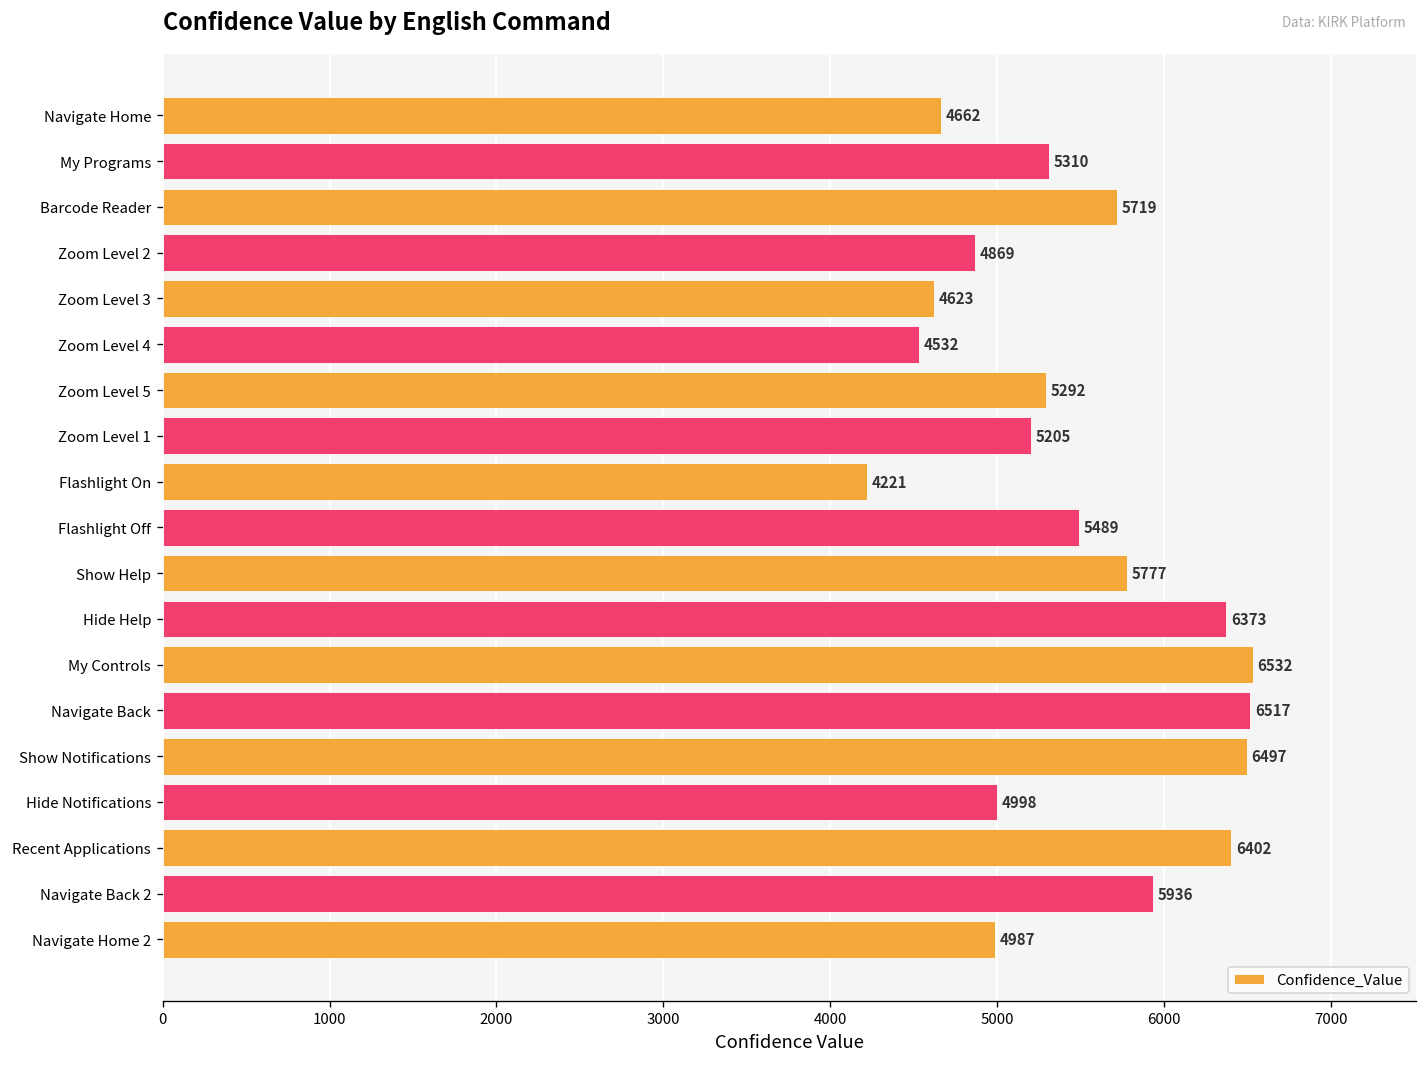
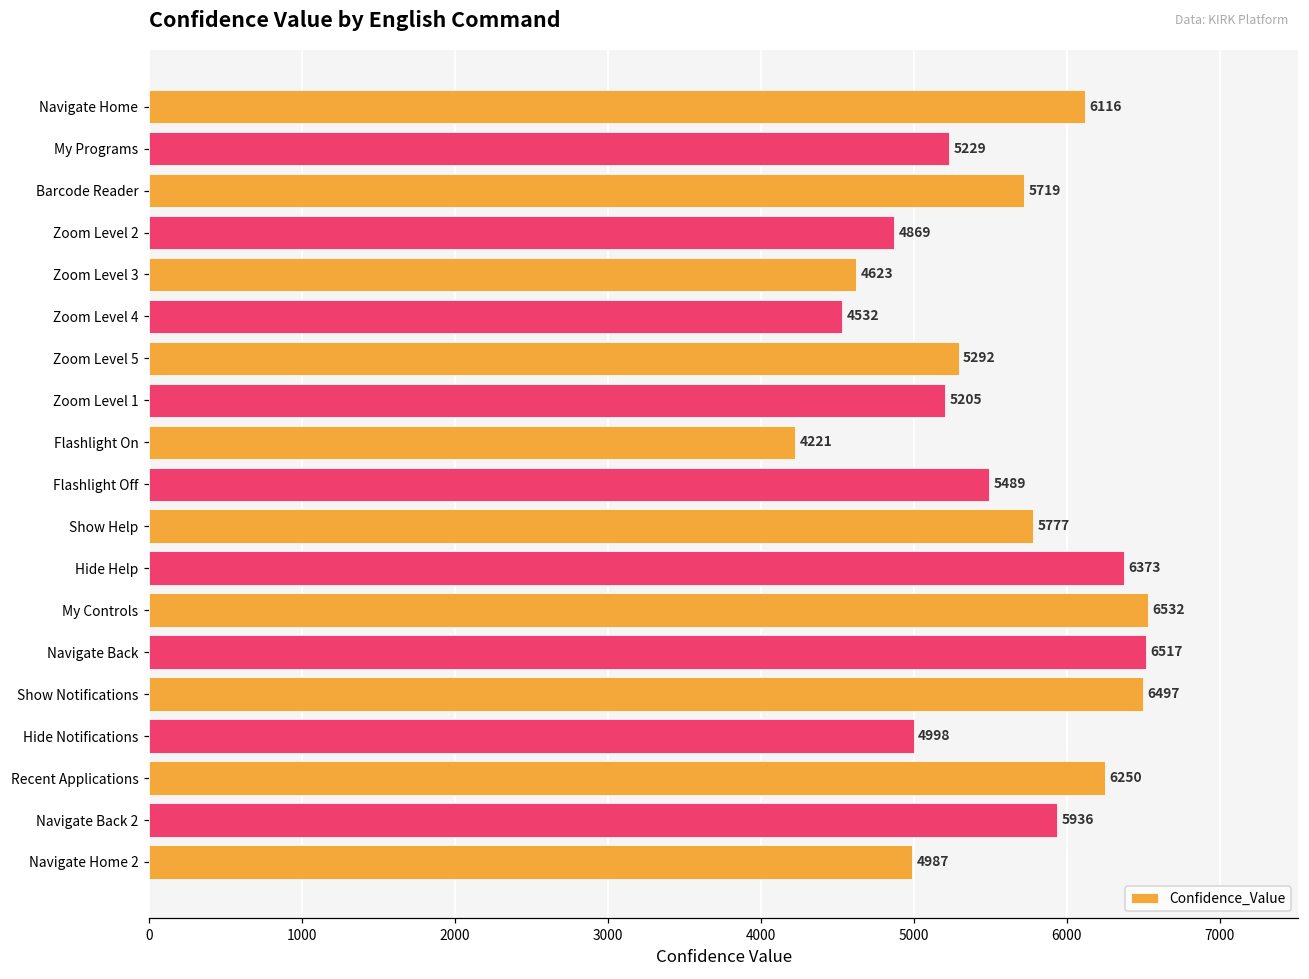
  {
-   "Navigate Home": 4662,
-   "My Programs": 5310,
+   "Navigate Home": 6116,
+   "My Programs": 5229,
    "Barcode Reader": 5719,
    "Zoom Level 2": 4869,
    "Zoom Level 3": 4623,
    "Zoom Level 4": 4532,
    "Zoom Level 5": 5292,
    "Zoom Level 1": 5205,
    "Flashlight On": 4221,
    "Flashlight Off": 5489,
    "Show Help": 5777,
    "Hide Help": 6373,
    "My Controls": 6532,
    "Navigate Back": 6517,
    "Show Notifications": 6497,
    "Hide Notifications": 4998,
-   "Recent Applications": 6402,
+   "Recent Applications": 6250,
    "Navigate Back 2": 5936,
    "Navigate Home 2": 4987
  }
